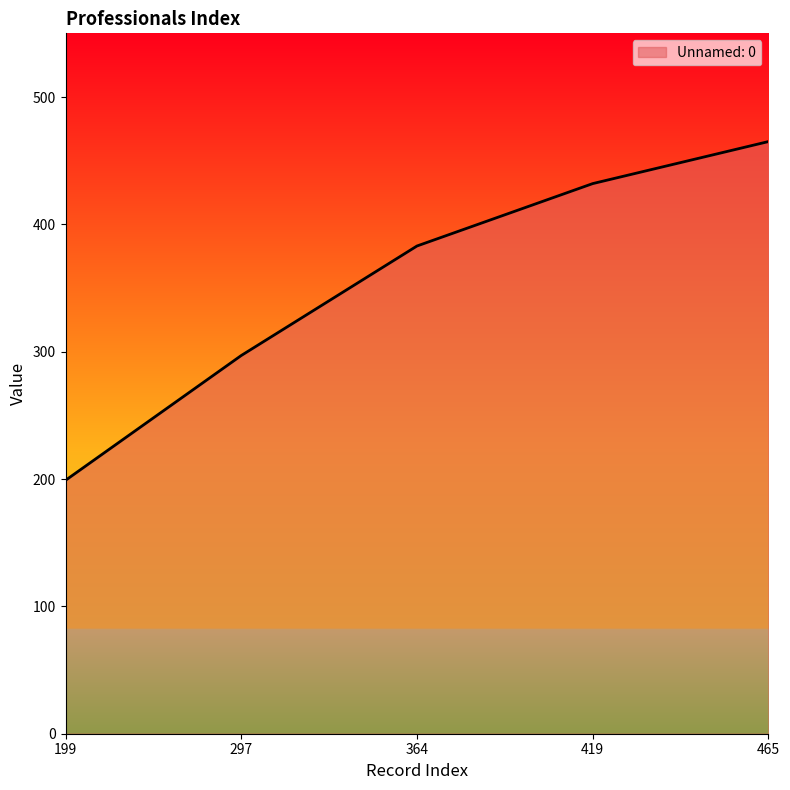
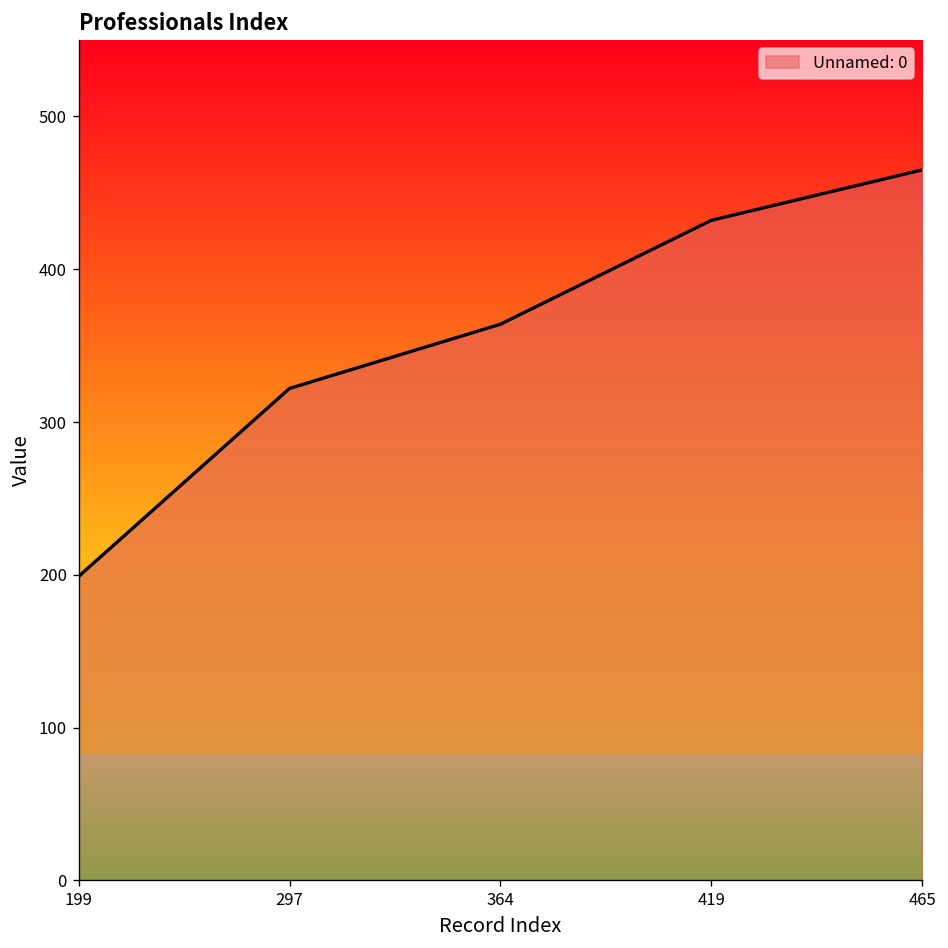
  {
    "199": 199,
-   "297": 297,
-   "364": 383,
+   "297": 322,
+   "364": 364,
    "419": 432,
    "465": 465
  }
